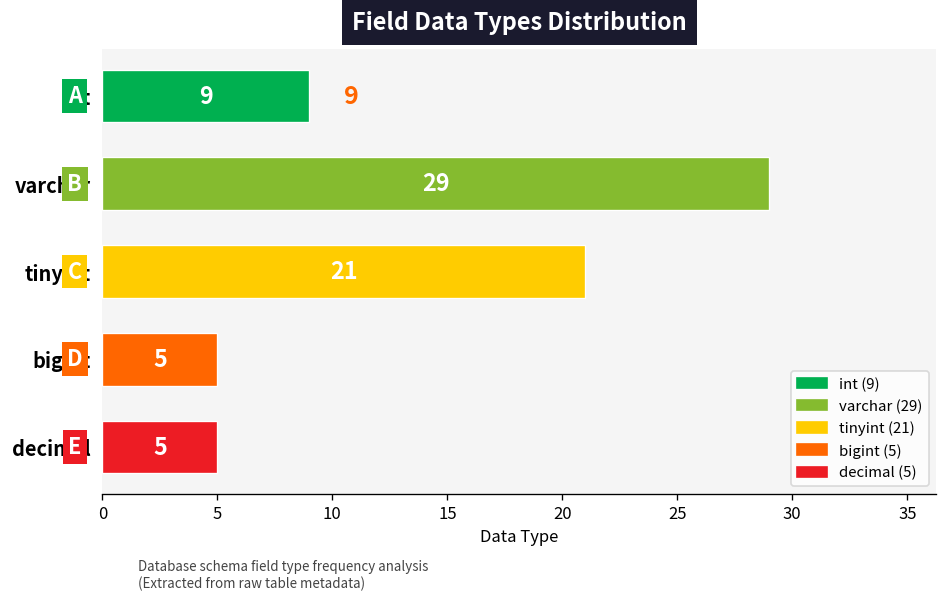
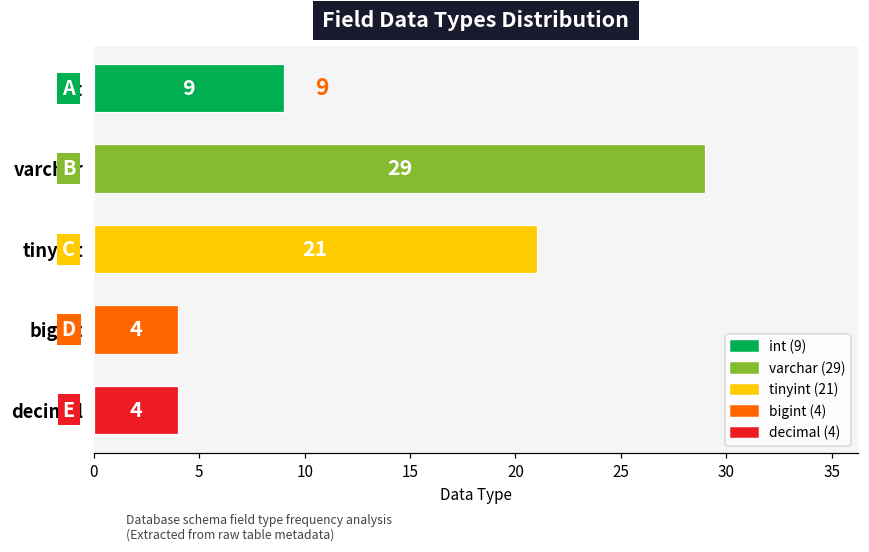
  {
    "int": 9,
    "varchar": 29,
    "tinyint": 21,
-   "bigint": 5,
-   "decimal": 5
+   "bigint": 4,
+   "decimal": 4
  }
